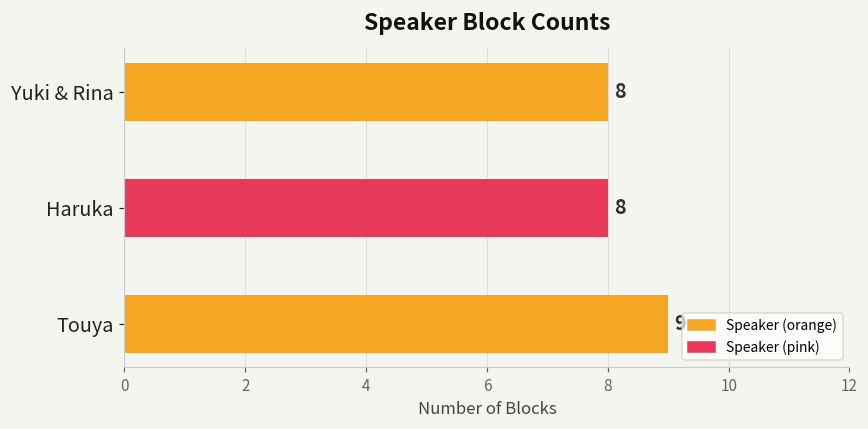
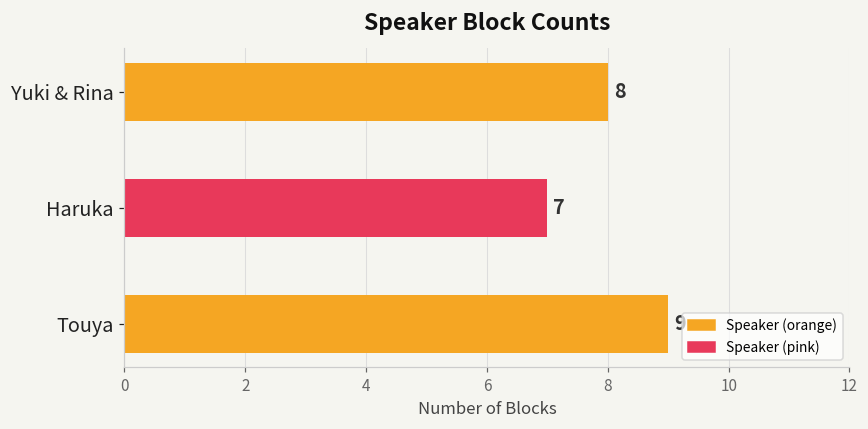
  {
    "Yuki & Rina": 8,
-   "Haruka": 8
+   "Haruka": 7
  }
